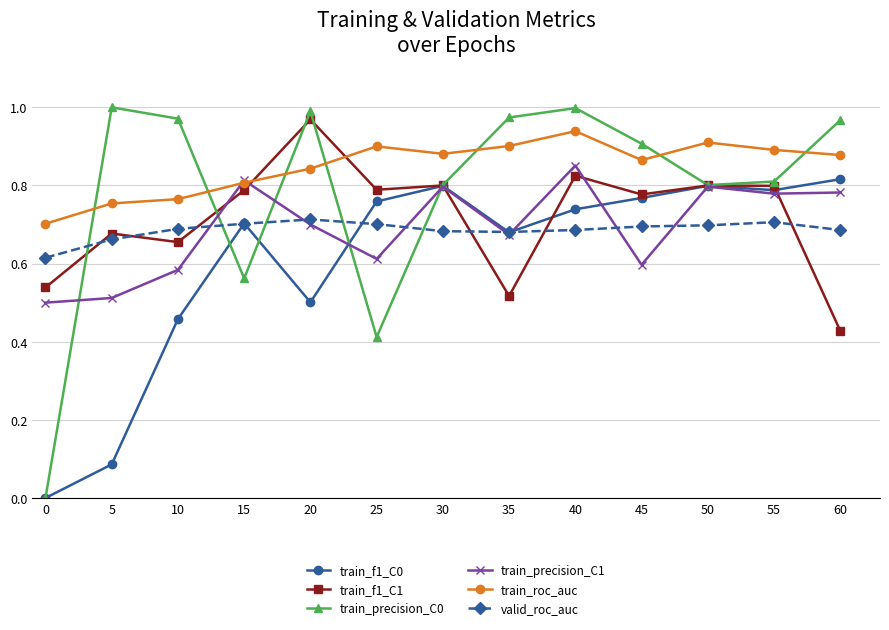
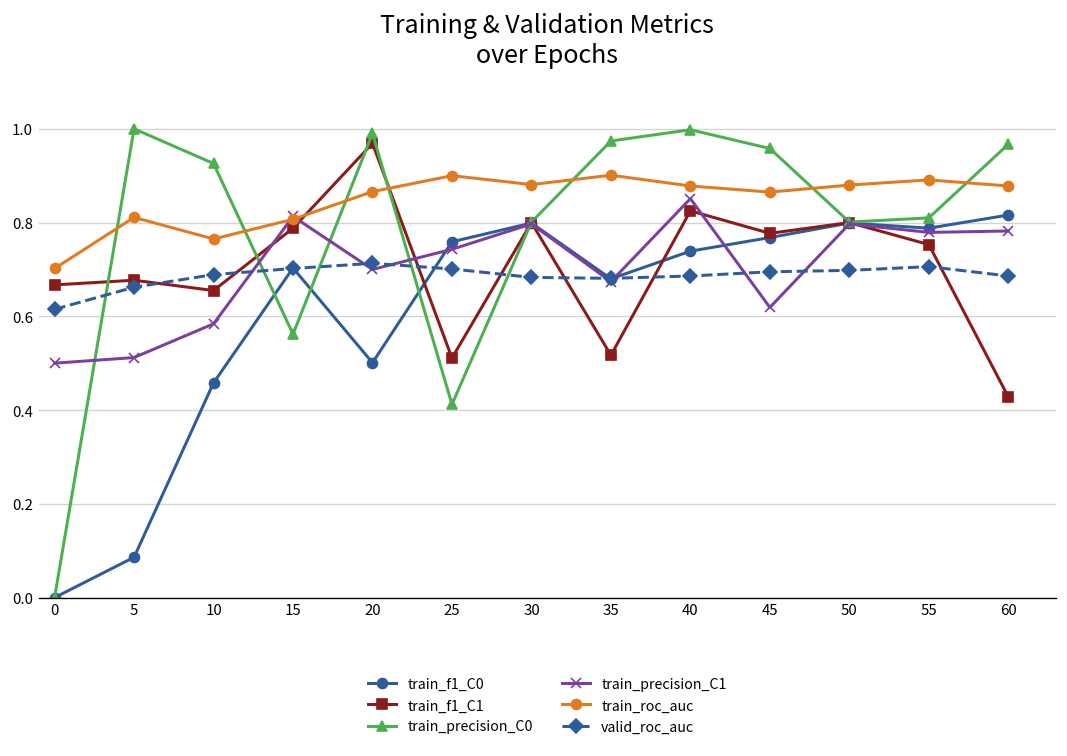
  {
    "train_f1_C1": {
-     "0": 0.54,
+     "0": 0.67,
      "5": 0.68,
      "10": 0.66,
      "15": 0.79,
      "20": 0.97,
-     "25": 0.79,
+     "25": 0.51,
      "35": 0.52,
      "40": 0.83,
      "45": 0.78,
-     "55": 0.80,
+     "55": 0.75,
      "60": 0.43
    },
    "train_precision_C0": {
      "5": 1.00,
-     "10": 0.97,
+     "10": 0.93,
      "15": 0.56,
      "20": 0.99,
      "25": 0.41,
      "35": 0.97,
      "40": 1.00,
-     "45": 0.91,
+     "45": 0.96,
      "55": 0.81,
      "60": 0.97
    },
    "train_precision_C1": {
      "0": 0.50,
      "5": 0.51,
      "10": 0.58,
      "20": 0.70,
-     "25": 0.61,
+     "25": 0.74,
      "40": 0.85,
-     "45": 0.60,
+     "45": 0.62,
      "55": 0.78,
      "60": 0.78
    },
    "train_roc_auc": {
      "0": 0.70,
-     "5": 0.75,
+     "5": 0.81,
      "10": 0.77,
-     "20": 0.84,
+     "20": 0.87,
      "25": 0.90,
      "30": 0.88,
      "35": 0.90,
-     "40": 0.94,
+     "40": 0.88,
      "45": 0.87,
-     "50": 0.91,
+     "50": 0.88,
      "55": 0.89,
      "60": 0.88
    }
  }
